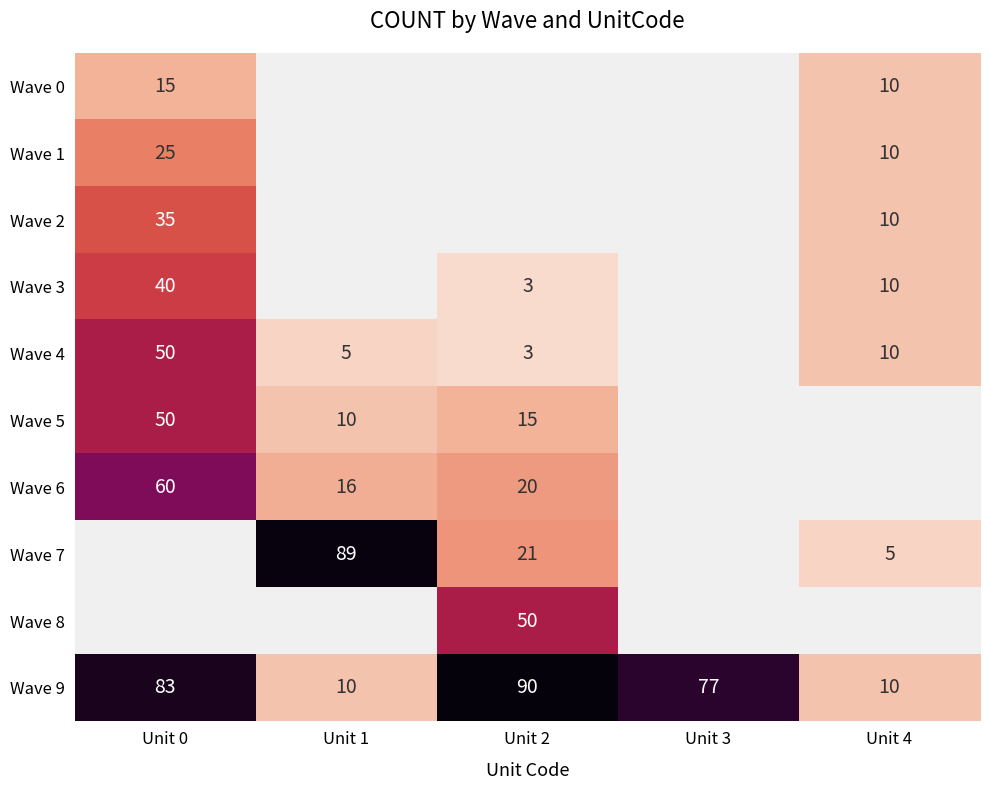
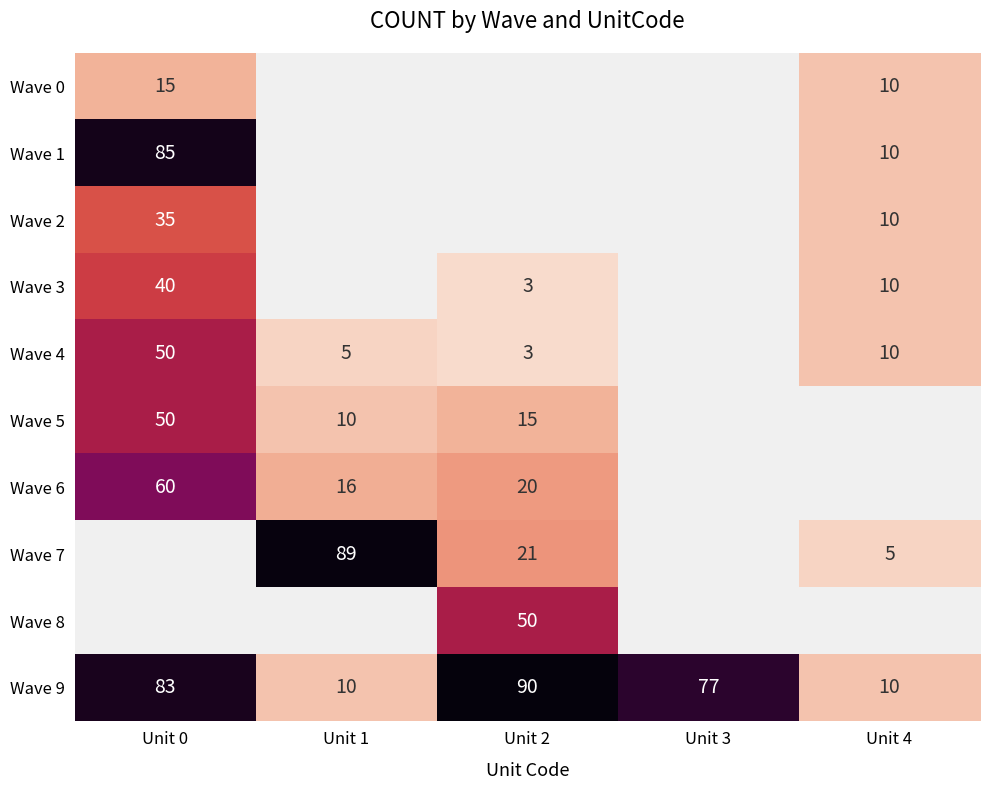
  {
    "Wave 0": {
      "Unit 0": 15,
      "Unit 4": 10
    },
    "Wave 1": {
-     "Unit 0": 25,
+     "Unit 0": 85,
      "Unit 4": 10
    },
    "Wave 2": {
      "Unit 0": 35,
      "Unit 4": 10
    },
    "Wave 3": {
      "Unit 0": 40,
      "Unit 2": 3,
      "Unit 4": 10
    },
    "Wave 4": {
      "Unit 0": 50,
      "Unit 1": 5,
      "Unit 2": 3,
      "Unit 4": 10
    },
    "Wave 5": {
      "Unit 0": 50,
      "Unit 1": 10,
      "Unit 2": 15
    },
    "Wave 6": {
      "Unit 0": 60,
      "Unit 1": 16,
      "Unit 2": 20
    },
    "Wave 7": {
      "Unit 1": 89,
      "Unit 2": 21,
      "Unit 4": 5
    },
    "Wave 8": {
      "Unit 2": 50
    },
    "Wave 9": {
      "Unit 0": 83,
      "Unit 1": 10,
      "Unit 2": 90,
      "Unit 3": 77,
      "Unit 4": 10
    }
  }
